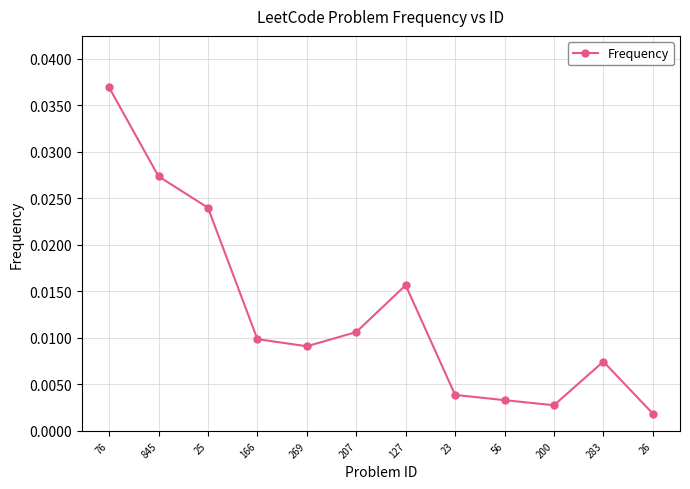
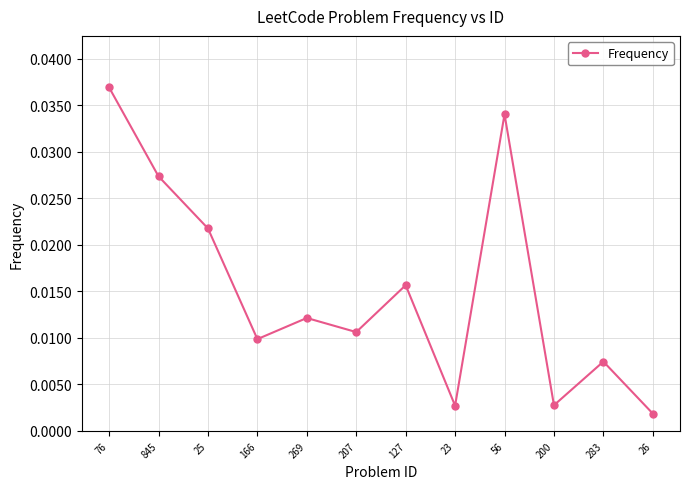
  {
    "76": 0.037,
    "845": 0.027,
-   "25": 0.024,
+   "25": 0.022,
    "166": 0.010,
-   "269": 0.009,
+   "269": 0.012,
    "207": 0.011,
    "127": 0.016,
-   "23": 0.004,
-   "56": 0.003,
+   "23": 0.003,
+   "56": 0.034,
    "200": 0.003,
    "283": 0.007,
    "26": 0.002
  }
